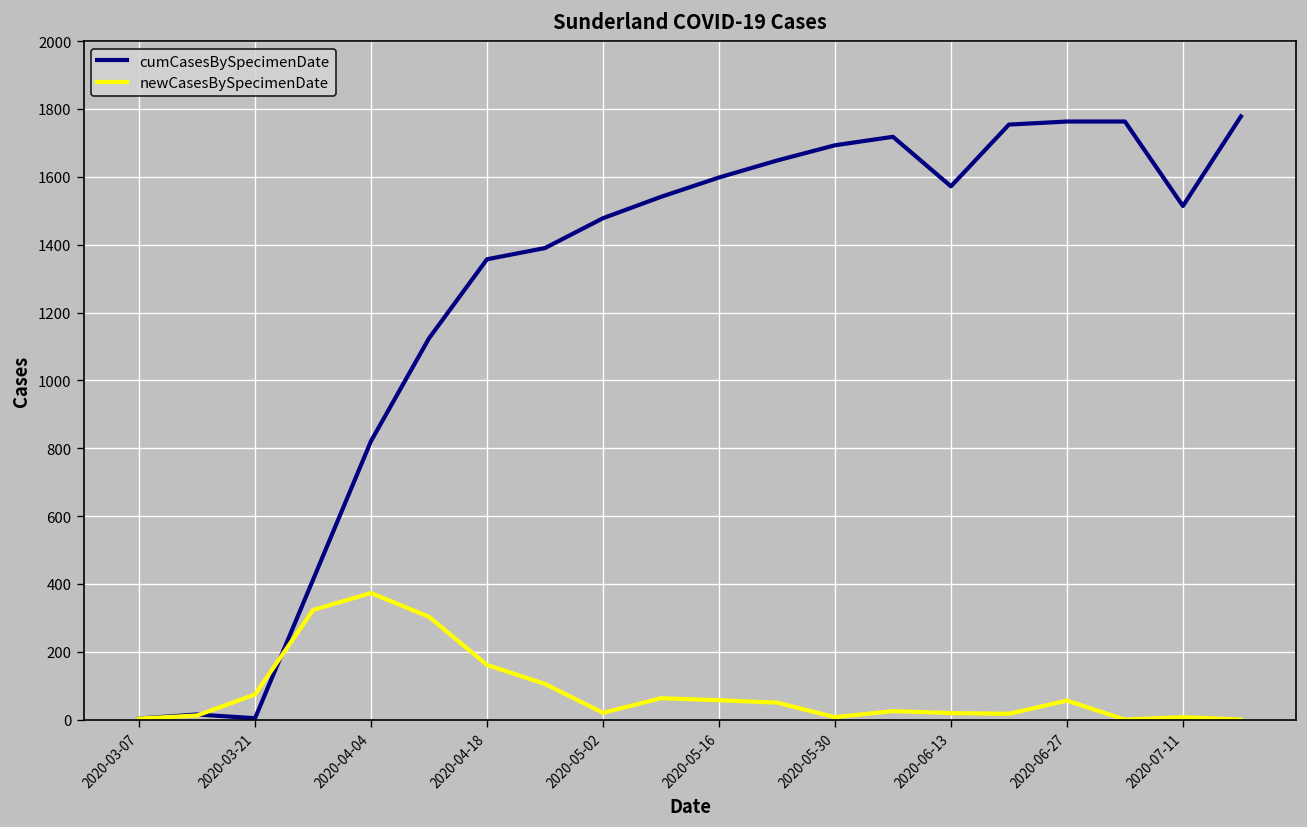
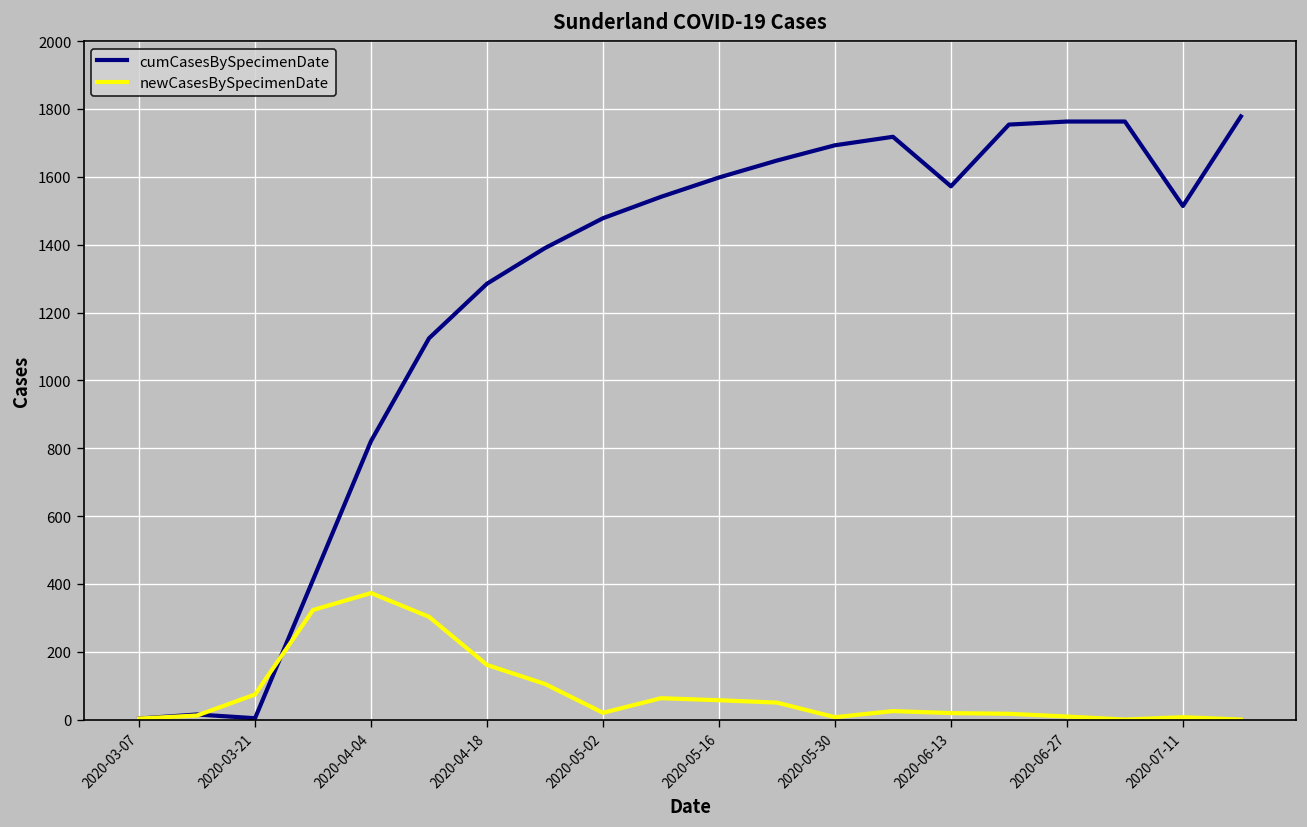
  {
    "cumCasesBySpecimenDate": {
      "2020-03-21": 0,
      "2020-04-04": 820,
-     "2020-04-18": 1360,
+     "2020-04-18": 1290,
      "2020-05-02": 1480,
      "2020-05-16": 1600,
      "2020-05-30": 1690,
      "2020-06-13": 1570,
      "2020-06-27": 1760,
      "2020-07-11": 1510
    },
    "newCasesBySpecimenDate": {
      "2020-03-21": 70,
      "2020-04-04": 370,
      "2020-04-18": 160,
      "2020-05-02": 20,
      "2020-05-16": 60,
      "2020-05-30": 10,
      "2020-06-13": 20,
-     "2020-06-27": 60,
+     "2020-06-27": 10,
      "2020-07-11": 10
    }
  }
